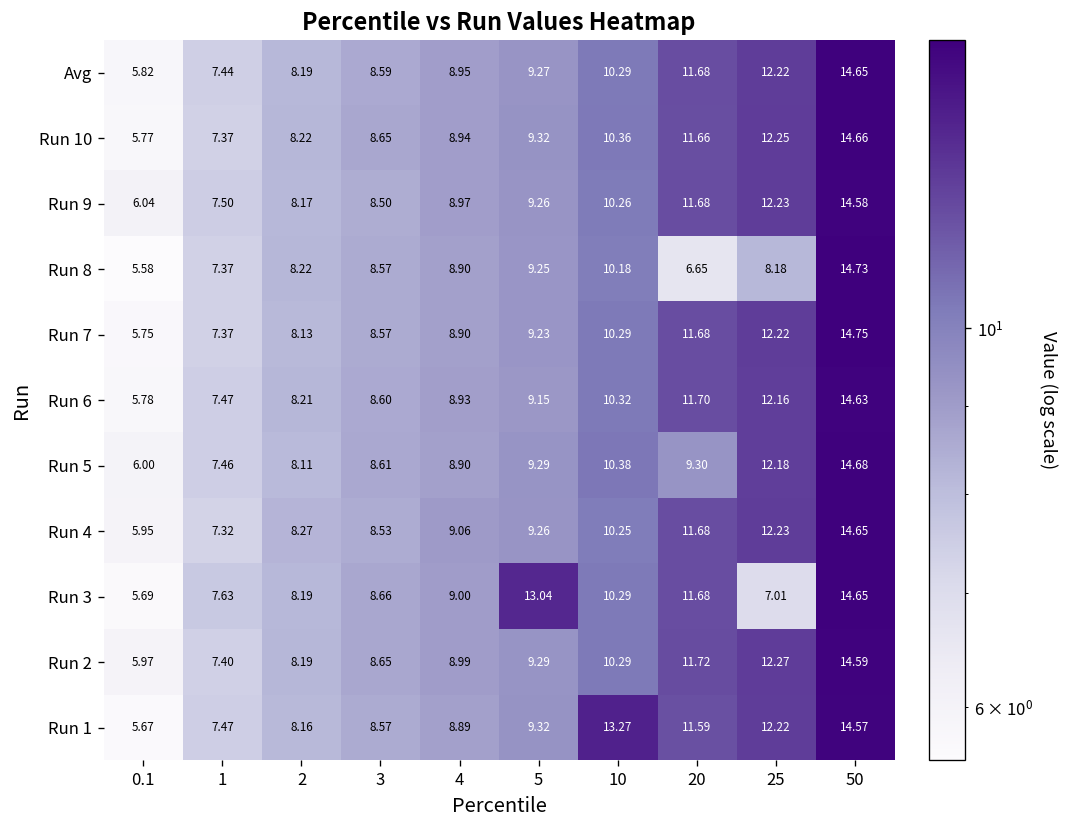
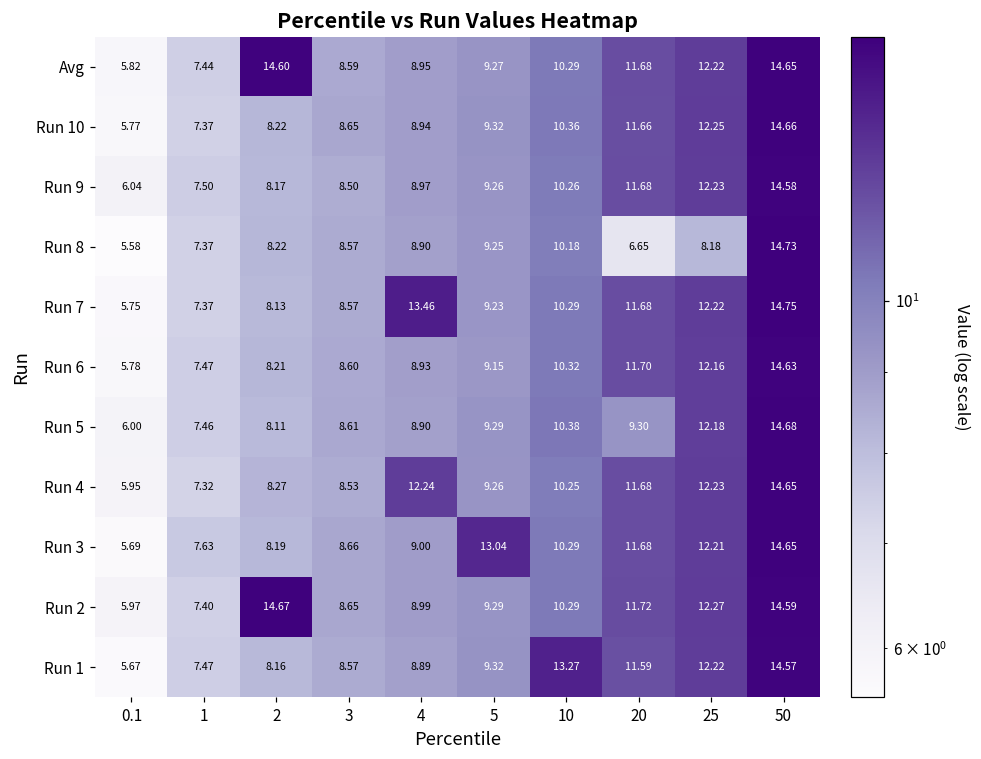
  {
    "Avg": {
      "0.1": 5.82,
      "1": 7.44,
-     "2": 8.19,
+     "2": 14.60,
      "3": 8.59,
      "4": 8.95,
      "5": 9.27,
      "10": 10.29,
      "20": 11.68,
      "25": 12.22,
      "50": 14.65
    },
    "Run 10": {
      "0.1": 5.77,
      "1": 7.37,
      "2": 8.22,
      "3": 8.65,
      "4": 8.94,
      "5": 9.32,
      "10": 10.36,
      "20": 11.66,
      "25": 12.25,
      "50": 14.66
    },
    "Run 9": {
      "0.1": 6.04,
      "1": 7.50,
      "2": 8.17,
      "3": 8.50,
      "4": 8.97,
      "5": 9.26,
      "10": 10.26,
      "20": 11.68,
      "25": 12.23,
      "50": 14.58
    },
    "Run 8": {
      "0.1": 5.58,
      "1": 7.37,
      "2": 8.22,
      "3": 8.57,
      "4": 8.90,
      "5": 9.25,
      "10": 10.18,
      "20": 6.65,
      "25": 8.18,
      "50": 14.73
    },
    "Run 7": {
      "0.1": 5.75,
      "1": 7.37,
      "2": 8.13,
      "3": 8.57,
-     "4": 8.90,
+     "4": 13.46,
      "5": 9.23,
      "10": 10.29,
      "20": 11.68,
      "25": 12.22,
      "50": 14.75
    },
    "Run 6": {
      "0.1": 5.78,
      "1": 7.47,
      "2": 8.21,
      "3": 8.60,
      "4": 8.93,
      "5": 9.15,
      "10": 10.32,
      "20": 11.70,
      "25": 12.16,
      "50": 14.63
    },
    "Run 5": {
      "0.1": 6.00,
      "1": 7.46,
      "2": 8.11,
      "3": 8.61,
      "4": 8.90,
      "5": 9.29,
      "10": 10.38,
      "20": 9.30,
      "25": 12.18,
      "50": 14.68
    },
    "Run 4": {
      "0.1": 5.95,
      "1": 7.32,
      "2": 8.27,
      "3": 8.53,
-     "4": 9.06,
+     "4": 12.24,
      "5": 9.26,
      "10": 10.25,
      "20": 11.68,
      "25": 12.23,
      "50": 14.65
    },
    "Run 3": {
      "0.1": 5.69,
      "1": 7.63,
      "2": 8.19,
      "3": 8.66,
      "4": 9.00,
      "5": 13.04,
      "10": 10.29,
      "20": 11.68,
-     "25": 7.01,
+     "25": 12.21,
      "50": 14.65
    },
    "Run 2": {
      "0.1": 5.97,
      "1": 7.40,
-     "2": 8.19,
+     "2": 14.67,
      "3": 8.65,
      "4": 8.99,
      "5": 9.29,
      "10": 10.29,
      "20": 11.72,
      "25": 12.27,
      "50": 14.59
    },
    "Run 1": {
      "0.1": 5.67,
      "1": 7.47,
      "2": 8.16,
      "3": 8.57,
      "4": 8.89,
      "5": 9.32,
      "10": 13.27,
      "20": 11.59,
      "25": 12.22,
      "50": 14.57
    }
  }
